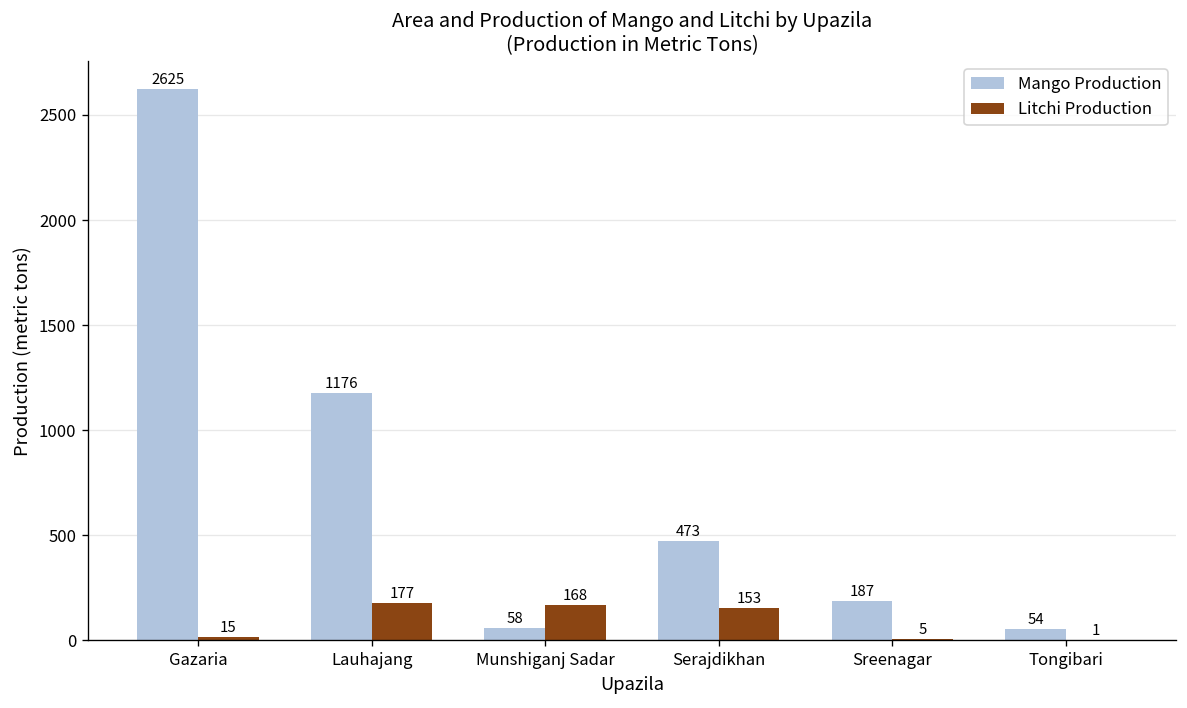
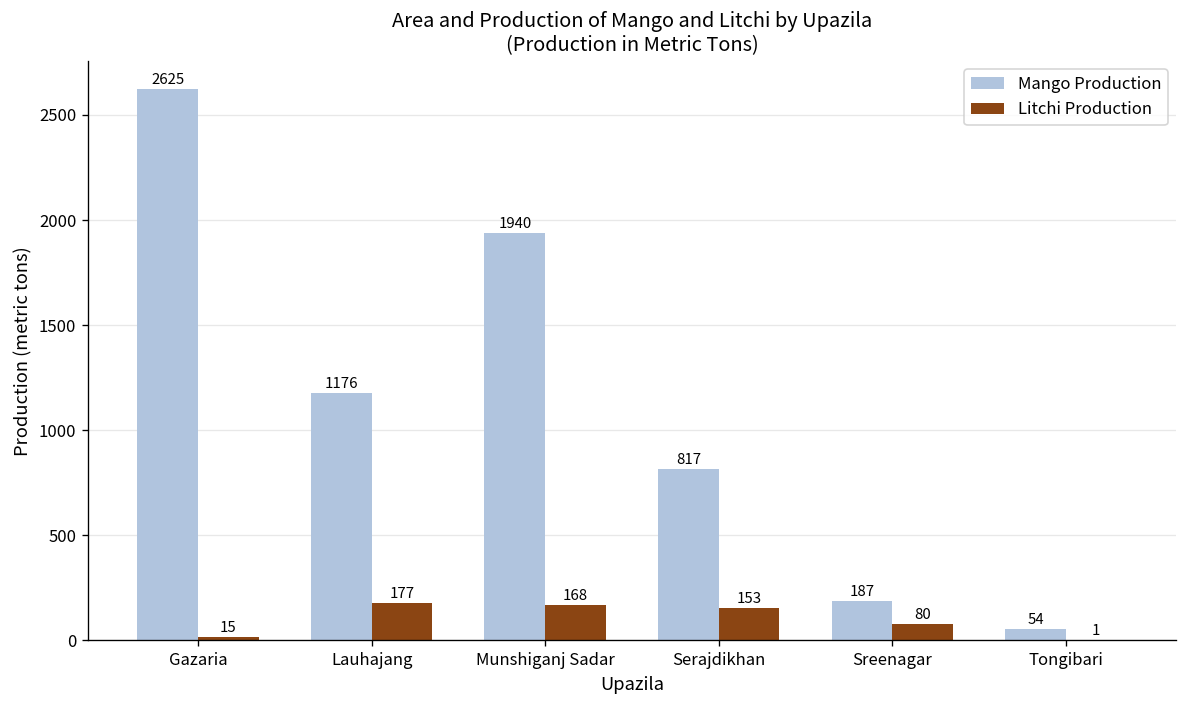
  {
    "Mango Production": {
      "Gazaria": 2625,
      "Lauhajang": 1176,
-     "Munshiganj Sadar": 58,
-     "Serajdikhan": 473,
+     "Munshiganj Sadar": 1940,
+     "Serajdikhan": 817,
      "Sreenagar": 187,
      "Tongibari": 54
    },
    "Litchi Production": {
      "Gazaria": 15,
      "Lauhajang": 177,
      "Munshiganj Sadar": 168,
      "Serajdikhan": 153,
-     "Sreenagar": 5,
+     "Sreenagar": 80,
      "Tongibari": 1
    }
  }
